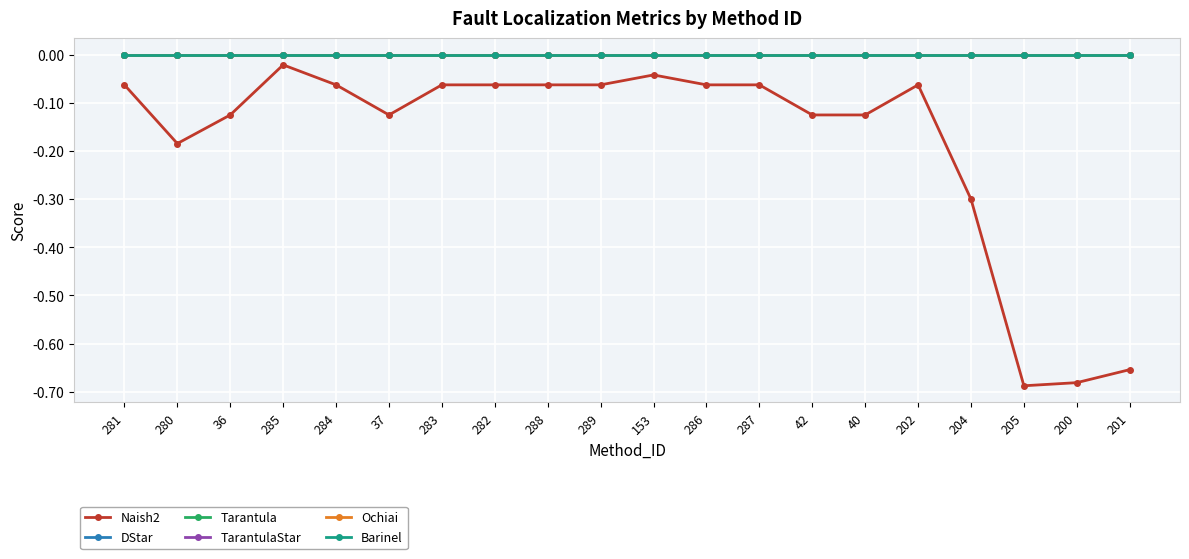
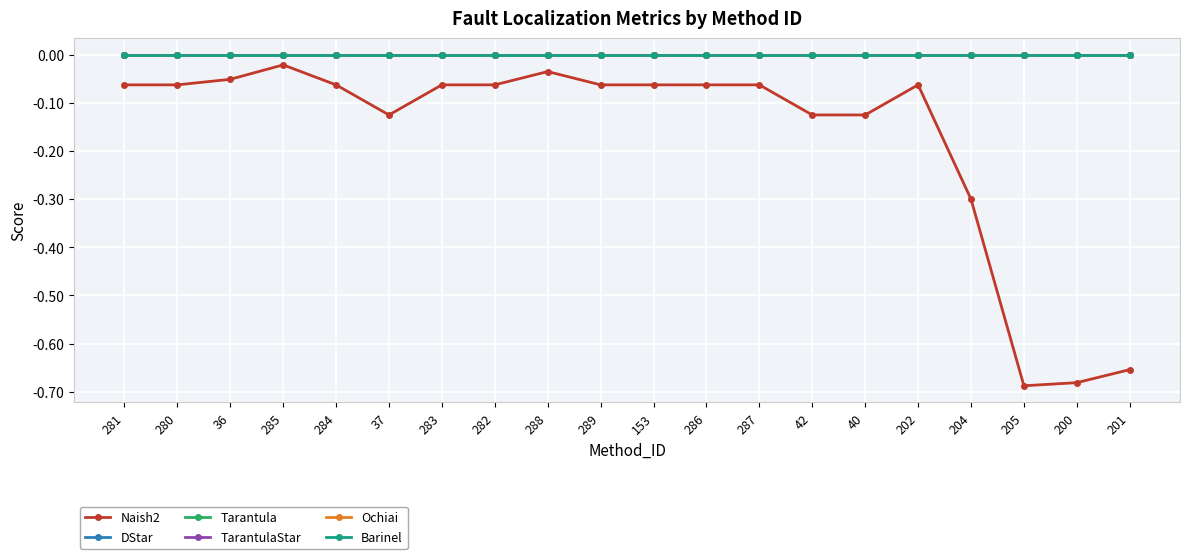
  {
    "Naish2": {
      "281": -0.06,
-     "280": -0.18,
-     "36": -0.13,
+     "280": -0.06,
+     "36": -0.05,
      "285": -0.02,
      "284": -0.06,
      "37": -0.13,
      "283": -0.06,
      "282": -0.06,
-     "288": -0.06,
+     "288": -0.03,
      "289": -0.06,
-     "153": -0.04,
+     "153": -0.06,
      "286": -0.06,
      "287": -0.06,
      "42": -0.13,
      "40": -0.13,
      "202": -0.06,
      "204": -0.30,
      "205": -0.69,
      "200": -0.68,
      "201": -0.65
    },
    "Barinel": {
      "281": 0.00,
      "280": 0.00,
      "36": 0.00,
      "285": 0.00,
      "284": 0.00,
      "37": 0.00,
      "283": 0.00,
      "282": 0.00,
      "288": 0.00,
      "289": 0.00,
      "153": 0.00,
      "286": 0.00,
      "287": 0.00,
      "42": 0.00,
      "40": 0.00,
      "202": 0.00,
      "204": 0.00,
      "205": 0.00,
      "200": 0.00,
      "201": 0.00
    }
  }
